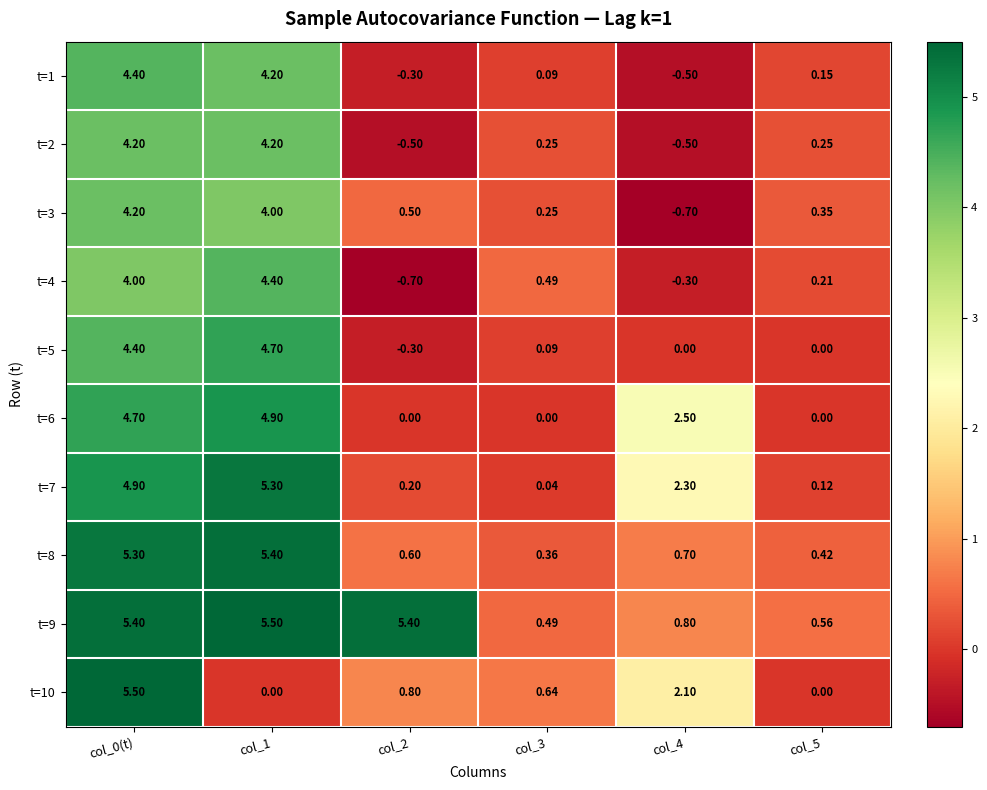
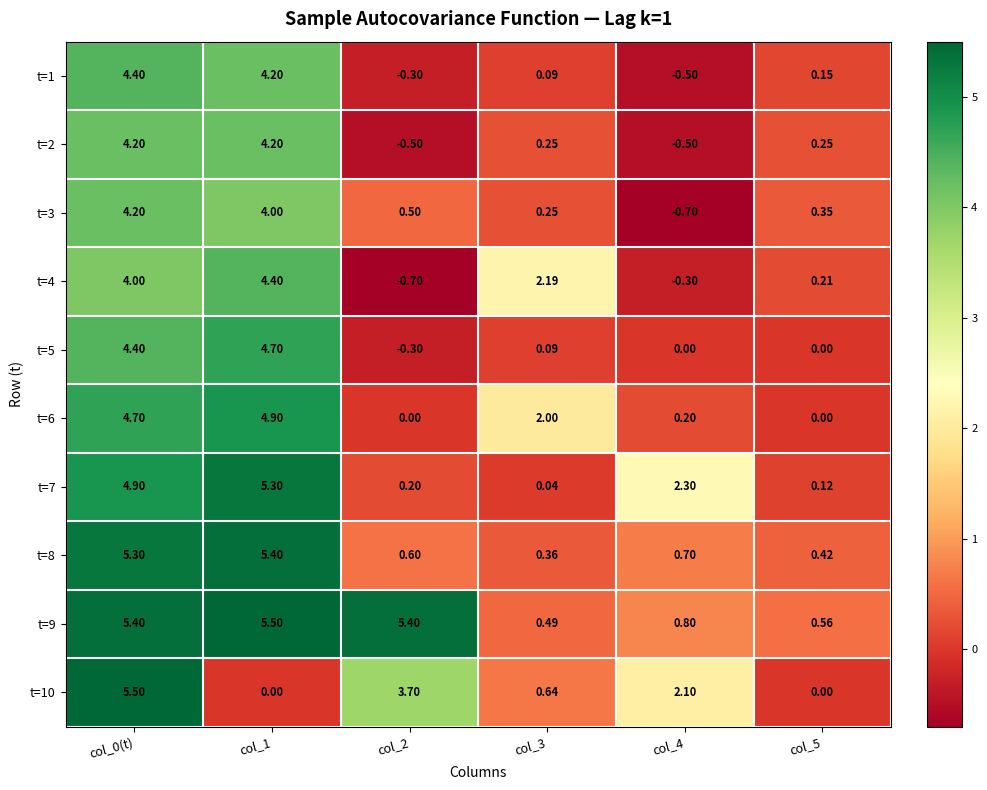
  {
    "t=1": {
      "col_0(t)": 4.40,
      "col_1": 4.20,
      "col_2": -0.30,
      "col_3": 0.09,
      "col_4": -0.50,
      "col_5": 0.15
    },
    "t=2": {
      "col_0(t)": 4.20,
      "col_1": 4.20,
      "col_2": -0.50,
      "col_3": 0.25,
      "col_4": -0.50,
      "col_5": 0.25
    },
    "t=3": {
      "col_0(t)": 4.20,
      "col_1": 4.00,
      "col_2": 0.50,
      "col_3": 0.25,
      "col_4": -0.70,
      "col_5": 0.35
    },
    "t=4": {
      "col_0(t)": 4.00,
      "col_1": 4.40,
      "col_2": -0.70,
-     "col_3": 0.49,
+     "col_3": 2.19,
      "col_4": -0.30,
      "col_5": 0.21
    },
    "t=5": {
      "col_0(t)": 4.40,
      "col_1": 4.70,
      "col_2": -0.30,
      "col_3": 0.09,
      "col_4": 0.00,
      "col_5": 0.00
    },
    "t=6": {
      "col_0(t)": 4.70,
      "col_1": 4.90,
      "col_2": 0.00,
-     "col_3": 0.00,
-     "col_4": 2.50,
+     "col_3": 2.00,
+     "col_4": 0.20,
      "col_5": 0.00
    },
    "t=7": {
      "col_0(t)": 4.90,
      "col_1": 5.30,
      "col_2": 0.20,
      "col_3": 0.04,
      "col_4": 2.30,
      "col_5": 0.12
    },
    "t=8": {
      "col_0(t)": 5.30,
      "col_1": 5.40,
      "col_2": 0.60,
      "col_3": 0.36,
      "col_4": 0.70,
      "col_5": 0.42
    },
    "t=9": {
      "col_0(t)": 5.40,
      "col_1": 5.50,
      "col_2": 5.40,
      "col_3": 0.49,
      "col_4": 0.80,
      "col_5": 0.56
    },
    "t=10": {
      "col_0(t)": 5.50,
      "col_1": 0.00,
-     "col_2": 0.80,
+     "col_2": 3.70,
      "col_3": 0.64,
      "col_4": 2.10,
      "col_5": 0.00
    }
  }
